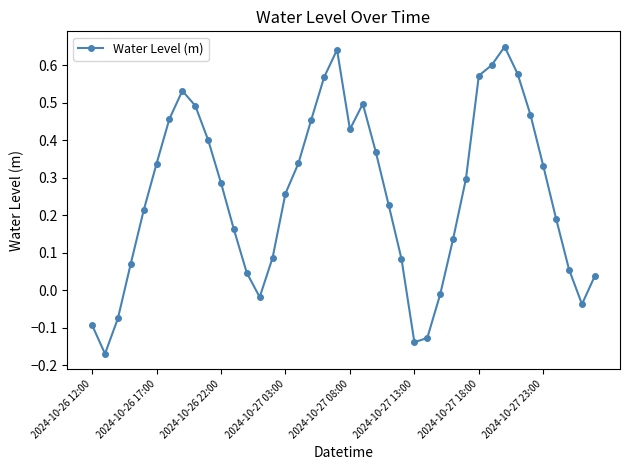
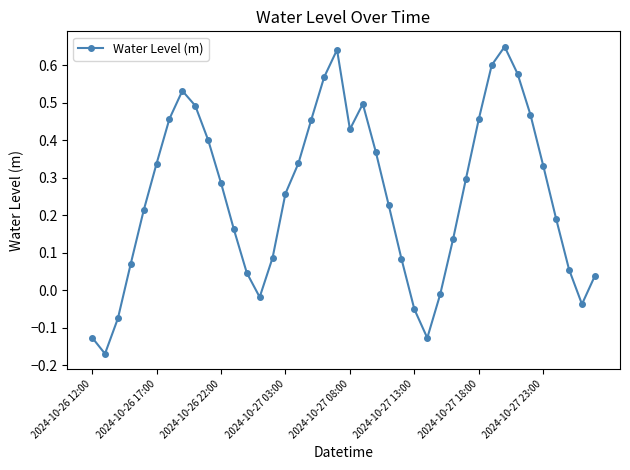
  {
-   "2024-10-26 12:00": -0.09,
+   "2024-10-26 12:00": -0.13,
    "2024-10-26 17:00": 0.34,
    "2024-10-26 22:00": 0.29,
    "2024-10-27 03:00": 0.26,
    "2024-10-27 08:00": 0.43,
-   "2024-10-27 13:00": -0.14,
-   "2024-10-27 18:00": 0.57,
+   "2024-10-27 13:00": -0.05,
+   "2024-10-27 18:00": 0.46,
    "2024-10-27 23:00": 0.33
  }
